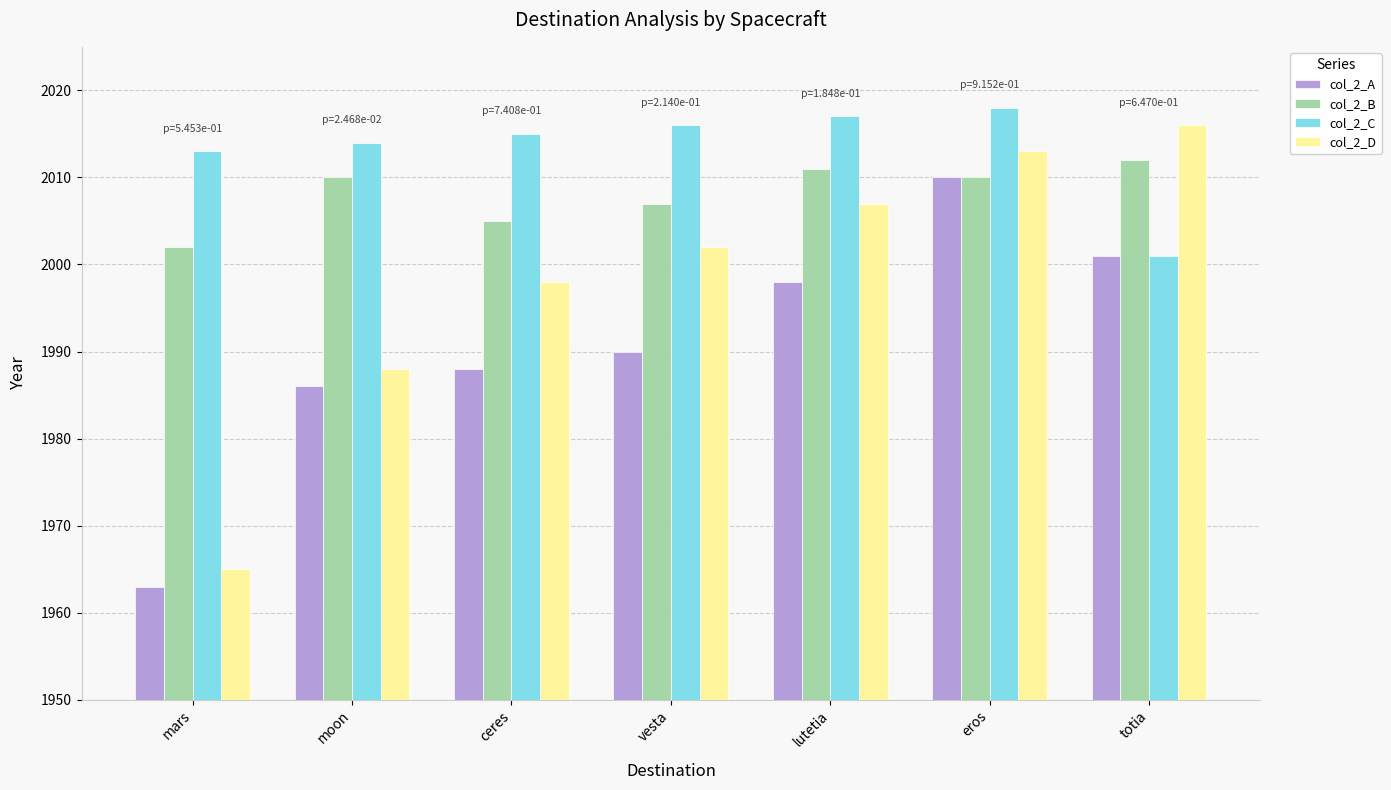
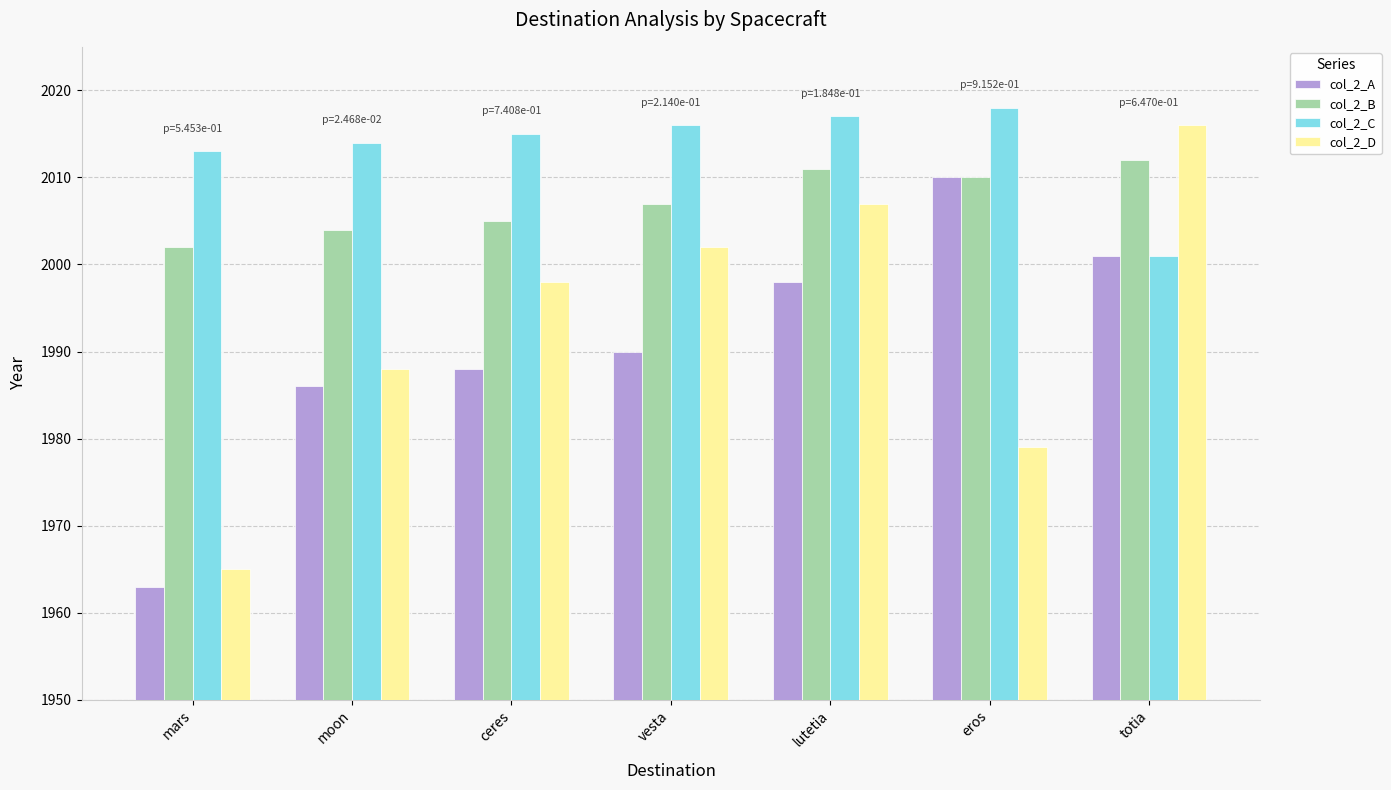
  {
    "col_2_A": {
      "mars": 1963,
      "moon": 1986,
      "ceres": 1988,
      "vesta": 1990,
      "lutetia": 1998,
      "eros": 2010,
      "totia": 2001
    },
    "col_2_B": {
      "mars": 2002,
-     "moon": 2010,
+     "moon": 2004,
      "ceres": 2005,
      "vesta": 2007,
      "lutetia": 2011,
      "eros": 2010,
      "totia": 2012
    },
    "col_2_C": {
      "totia": 2001
    },
    "col_2_D": {
      "mars": 1965,
      "moon": 1988,
      "ceres": 1998,
      "vesta": 2002,
      "lutetia": 2007,
-     "eros": 2013
+     "eros": 1979
    }
  }
